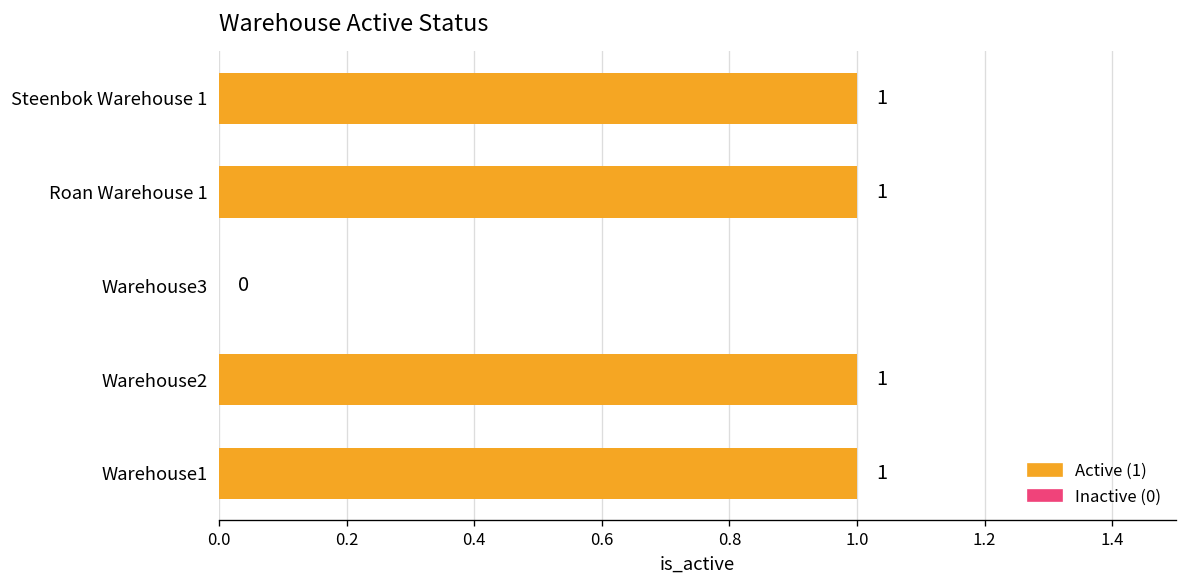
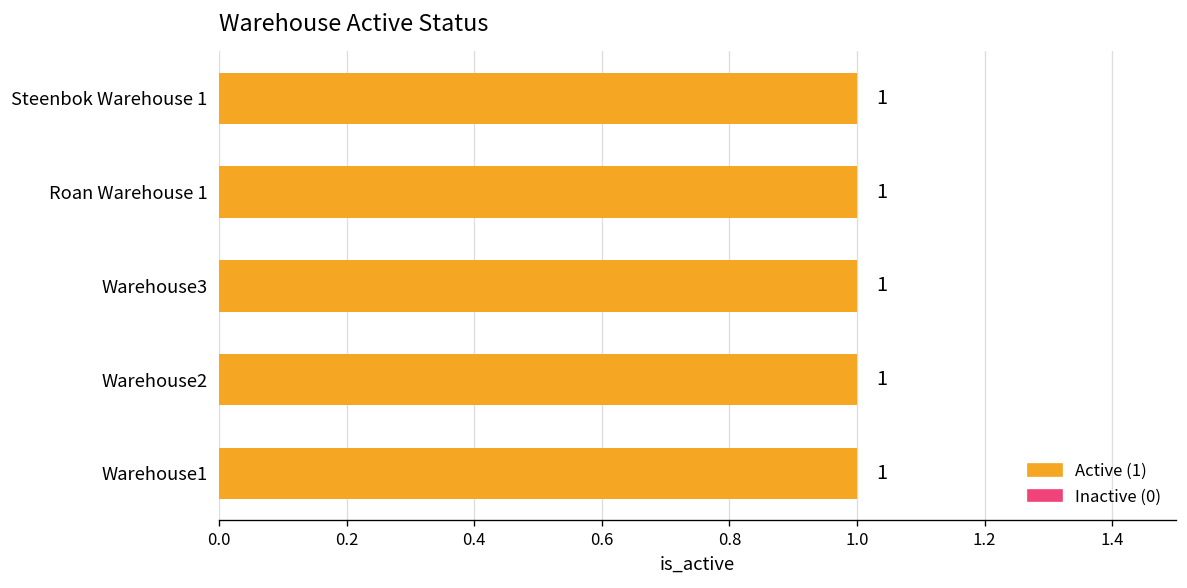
  {
    "Steenbok Warehouse 1": 1,
    "Roan Warehouse 1": 1,
-   "Warehouse3": 0,
+   "Warehouse3": 1,
    "Warehouse2": 1,
    "Warehouse1": 1
  }
